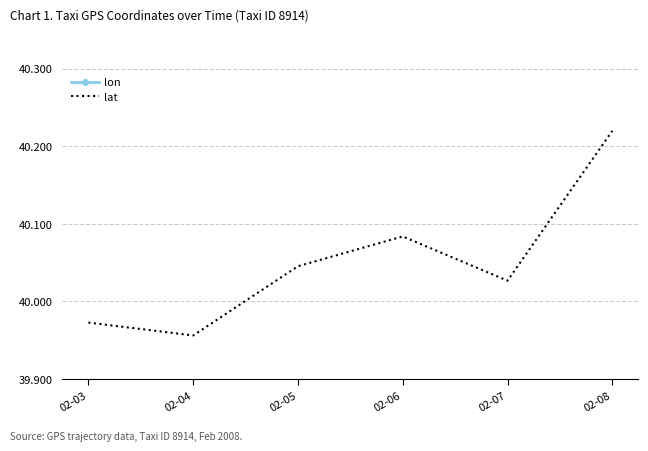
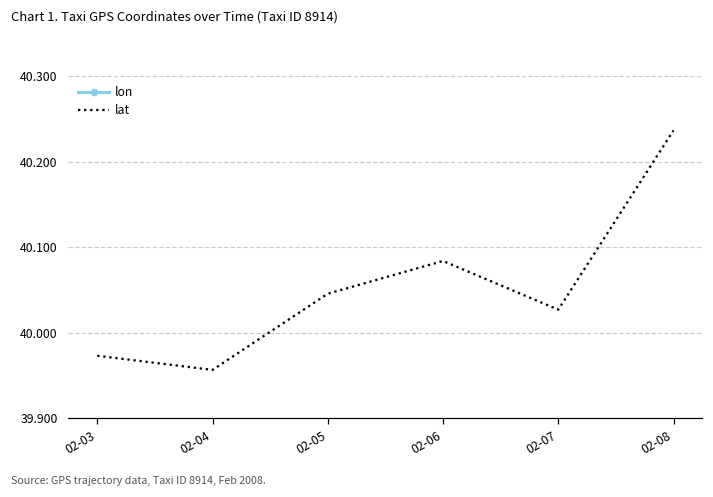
  {
    "lat": {
      "02-03": 39.97,
      "02-04": 39.96,
      "02-05": 40.05,
      "02-06": 40.08,
      "02-07": 40.03,
-     "02-08": 40.22
+     "02-08": 40.24
    }
  }
